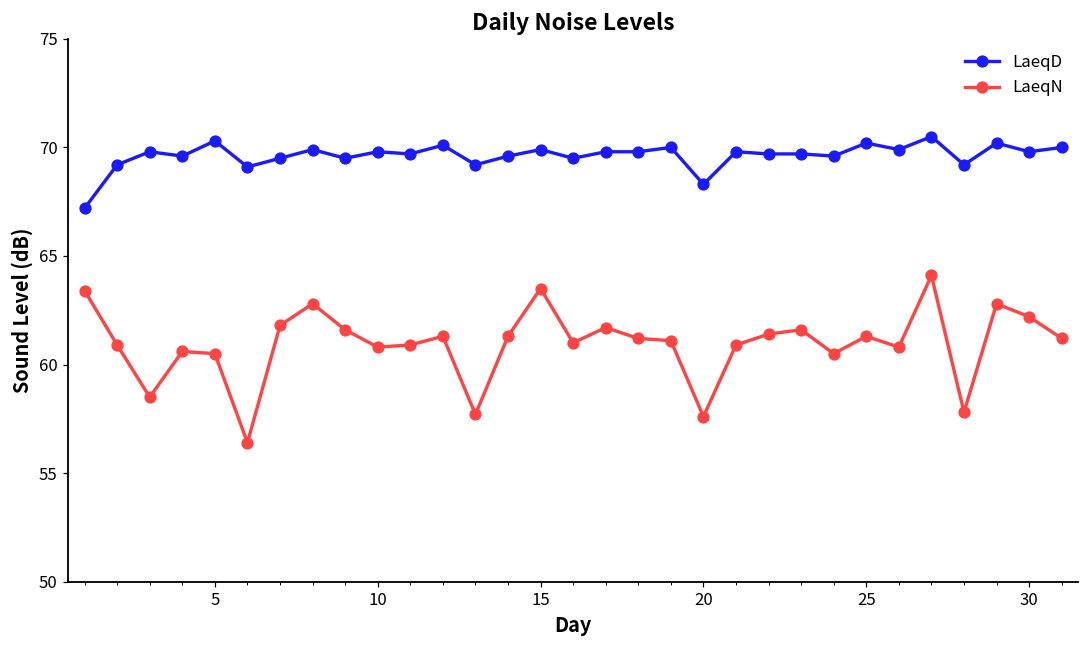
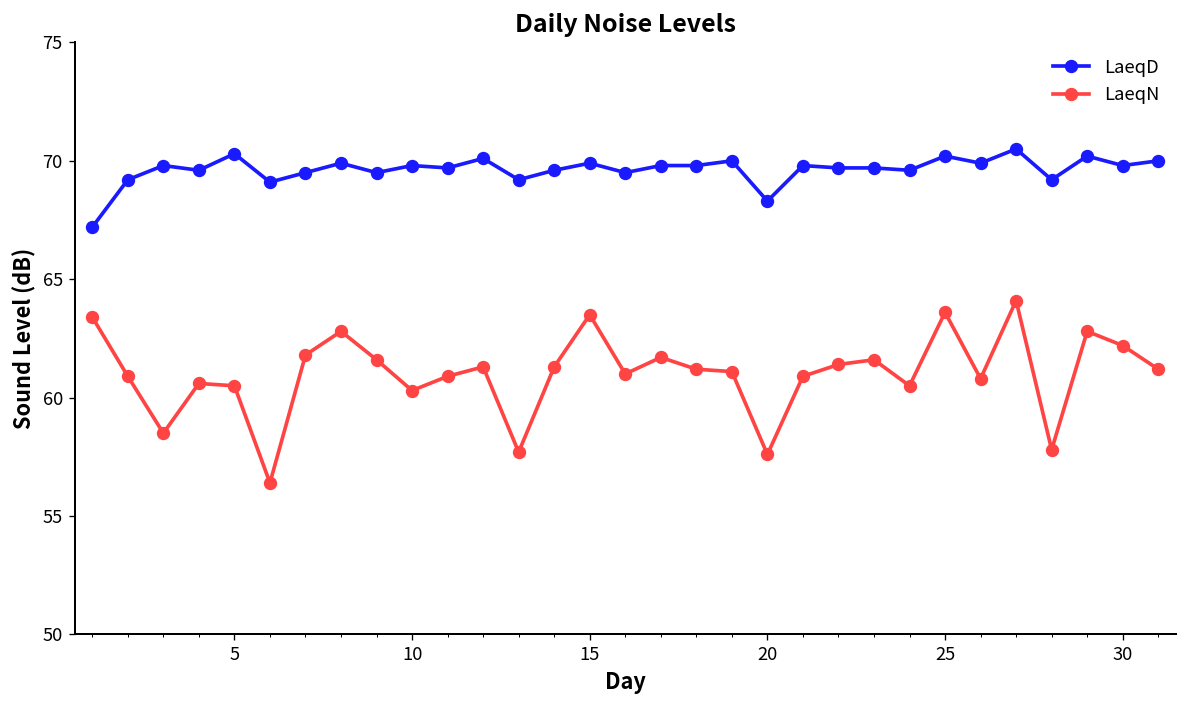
  {
    "LaeqD": {
      "5": 70.3,
      "10": 69.8,
      "15": 69.9,
      "20": 68.3,
      "25": 70.2,
      "30": 69.8
    },
    "LaeqN": {
      "5": 60.5,
-     "10": 60.8,
+     "10": 60.3,
      "15": 63.5,
      "20": 57.6,
-     "25": 61.3,
+     "25": 63.6,
      "30": 62.2
    }
  }
